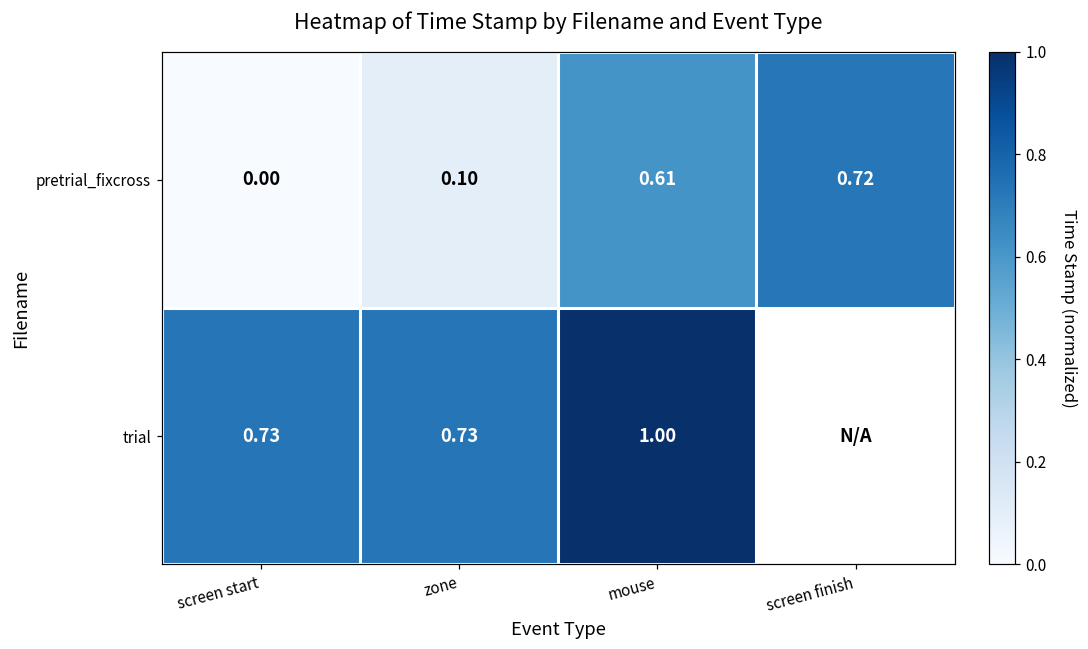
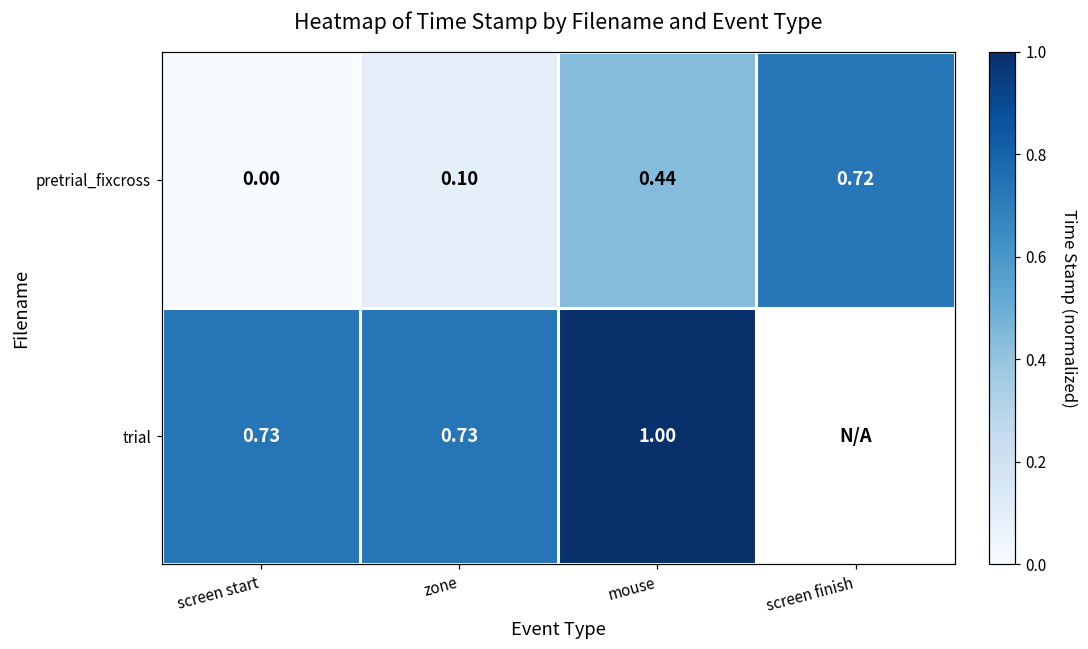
  {
    "pretrial_fixcross": {
      "screen start": 0.00,
      "zone": 0.10,
-     "mouse": 0.61,
+     "mouse": 0.44,
      "screen finish": 0.72
    },
    "trial": {
      "screen start": 0.73,
      "zone": 0.73,
      "mouse": 1.00
    }
  }
